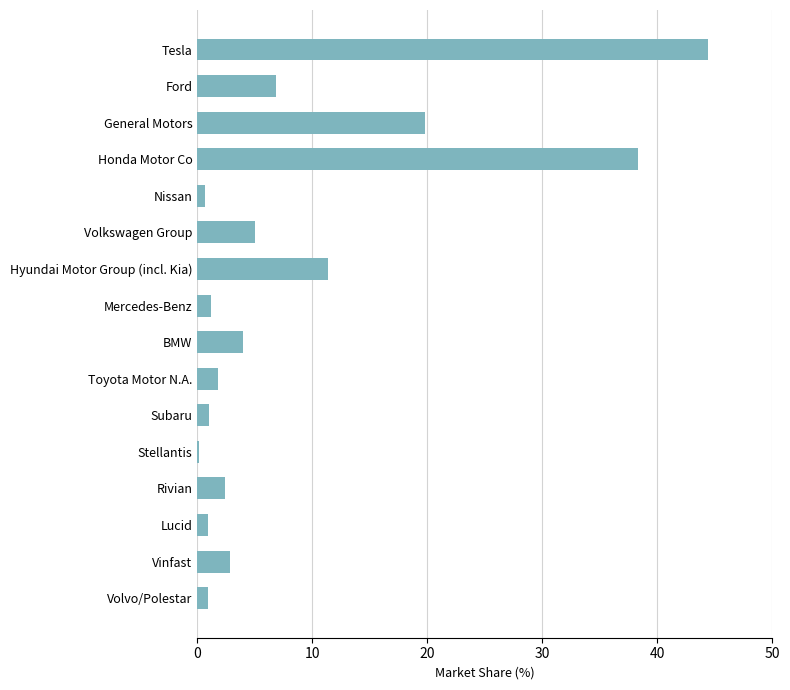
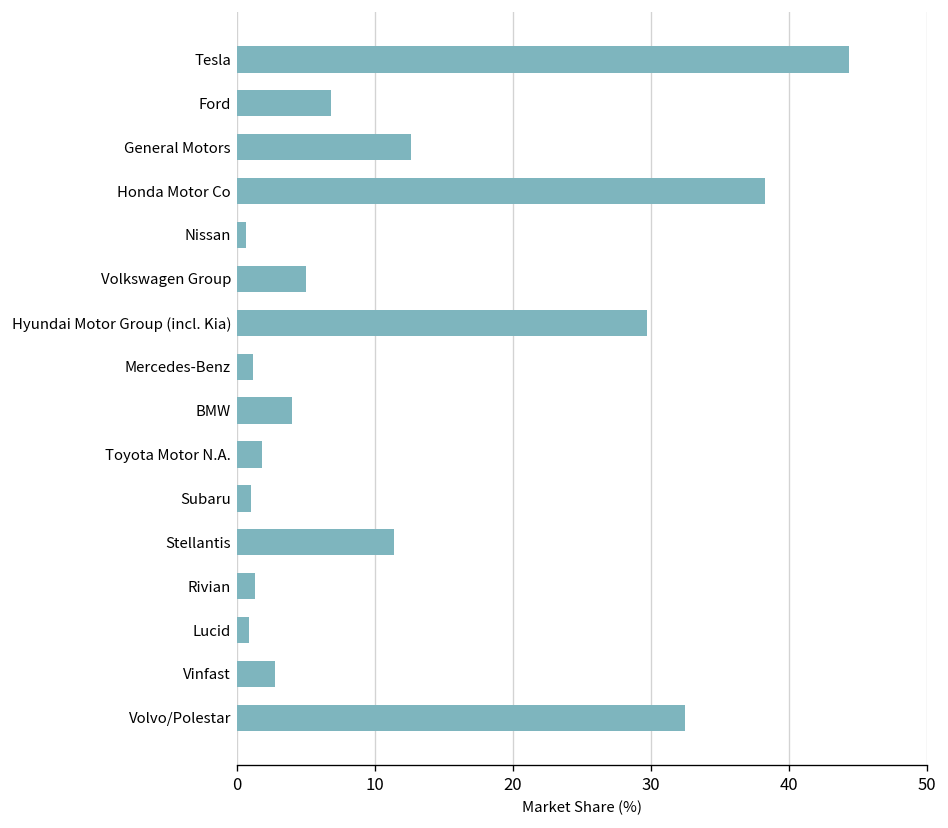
  {
    "Tesla": 44.4,
    "Ford": 6.8,
-   "General Motors": 19.8,
+   "General Motors": 12.6,
    "Honda Motor Co": 38.3,
    "Nissan": 0.7,
    "Volkswagen Group": 5.0,
-   "Hyundai Motor Group (incl. Kia)": 11.4,
+   "Hyundai Motor Group (incl. Kia)": 29.7,
    "Mercedes-Benz": 1.2,
    "BMW": 4.0,
    "Toyota Motor N.A.": 1.8,
    "Subaru": 1.0,
-   "Stellantis": 0.1,
-   "Rivian": 2.4,
+   "Stellantis": 11.4,
+   "Rivian": 1.3,
    "Lucid": 0.9,
    "Vinfast": 2.8,
-   "Volvo/Polestar": 0.9
+   "Volvo/Polestar": 32.5
  }
